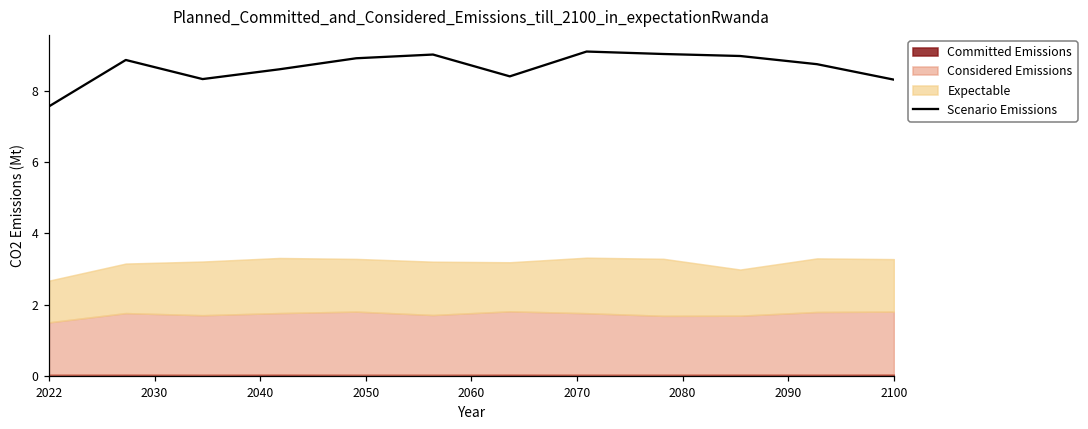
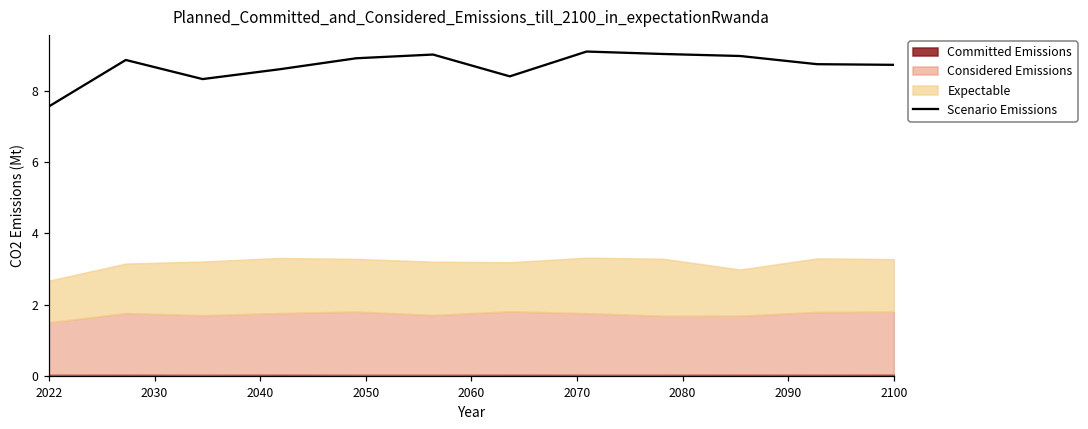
  {
    "Scenario Emissions": {
      "2022": 7.6,
-     "2100": 8.3
+     "2100": 8.7
    }
  }
